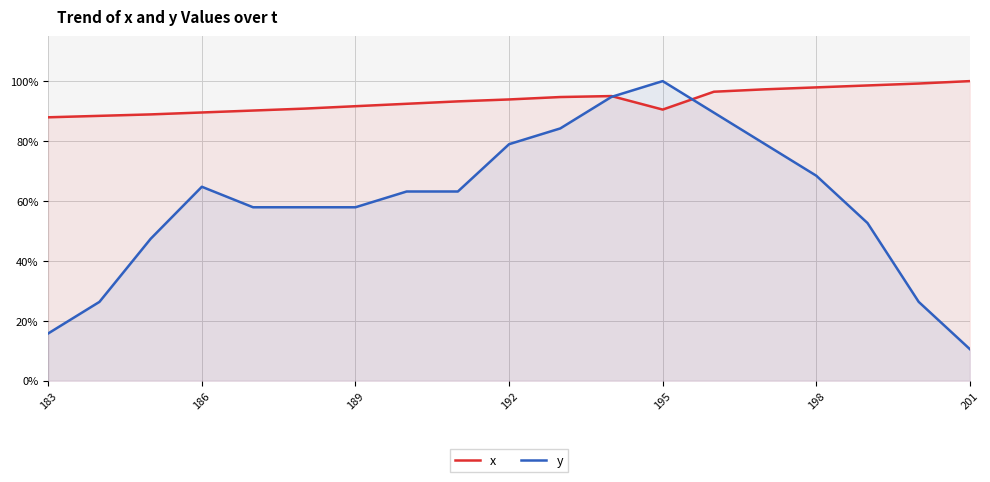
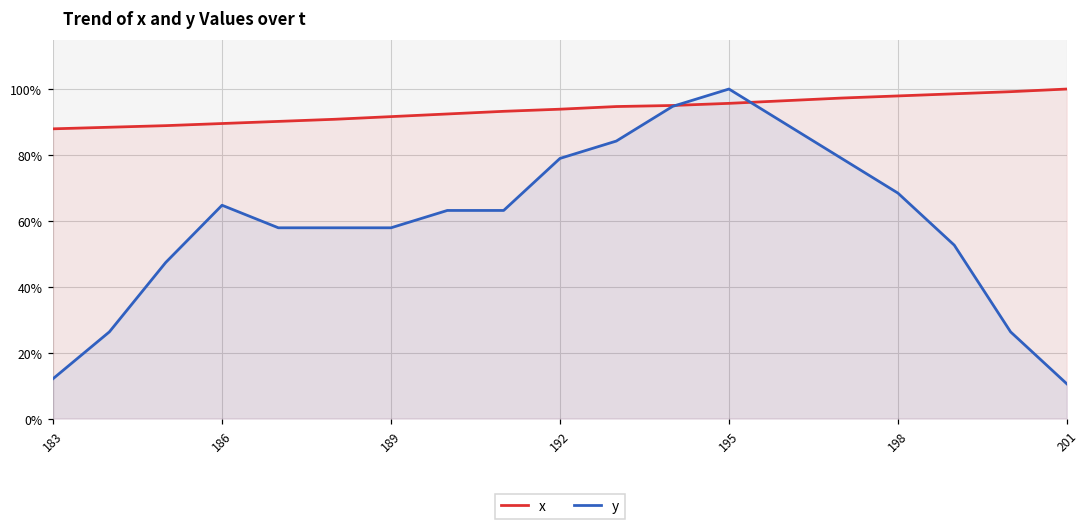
  {
    "x": {
      "183": "88%",
      "186": "90%",
      "189": "92%",
      "192": "94%",
-     "195": "90%",
+     "195": "96%",
      "198": "98%",
      "201": "100%"
    },
    "y": {
-     "183": "16%",
+     "183": "12%",
      "186": "65%",
      "189": "58%",
      "192": "79%",
      "195": "100%",
      "198": "68%",
      "201": "11%"
    }
  }
